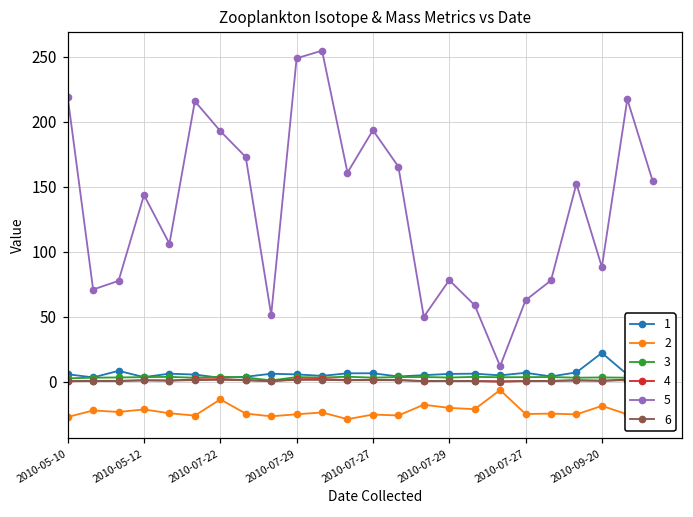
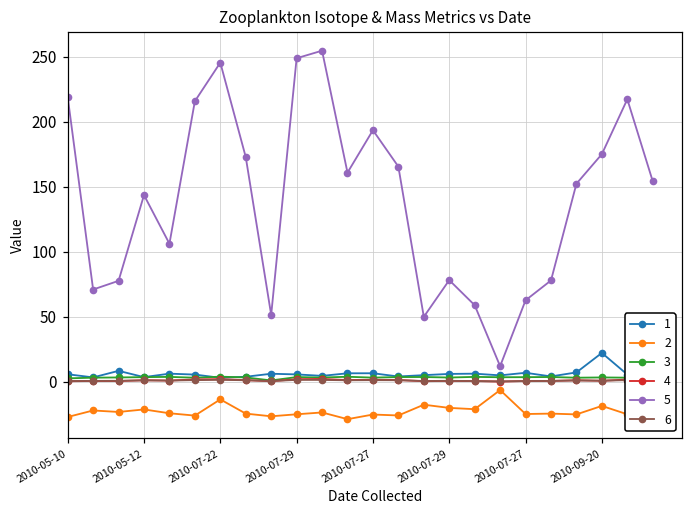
  {
    "1": {
      "2010-05-10": 6,
      "2010-09-20": 22
    },
    "2": {
      "2010-05-10": -27,
      "2010-07-22": -14,
      "2010-09-20": -19
    },
    "3": {
      "2010-09-20": 3
    },
    "5": {
      "2010-05-10": 219,
-     "2010-07-22": 193,
-     "2010-09-20": 88
+     "2010-07-22": 245,
+     "2010-09-20": 175
    }
  }
